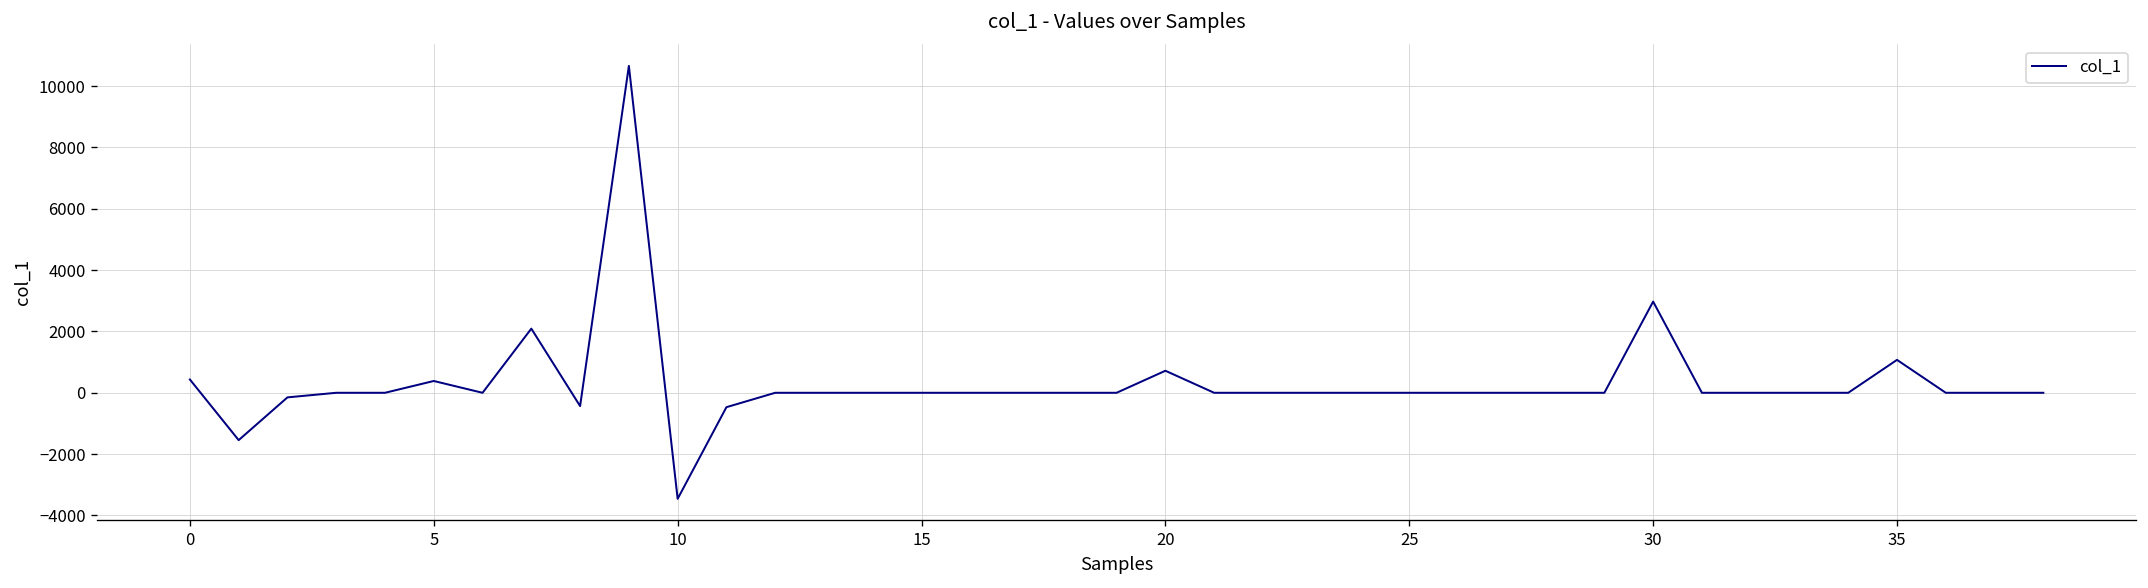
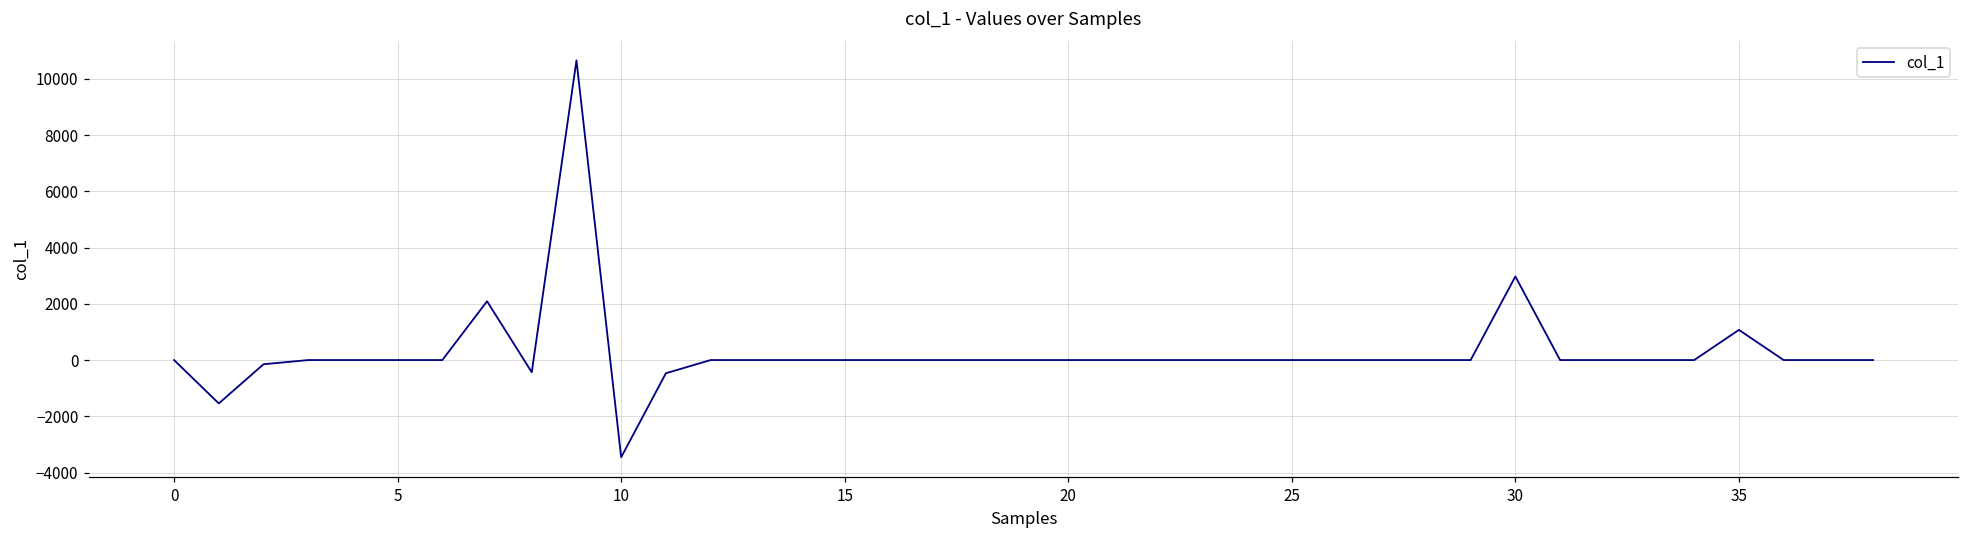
  {
-   "0": 400,
-   "5": 400,
+   "0": 0,
+   "5": 0,
    "10": -3500,
    "15": 0,
-   "20": 700,
+   "20": 0,
    "25": 0,
    "30": 3000,
    "35": 1100
  }
